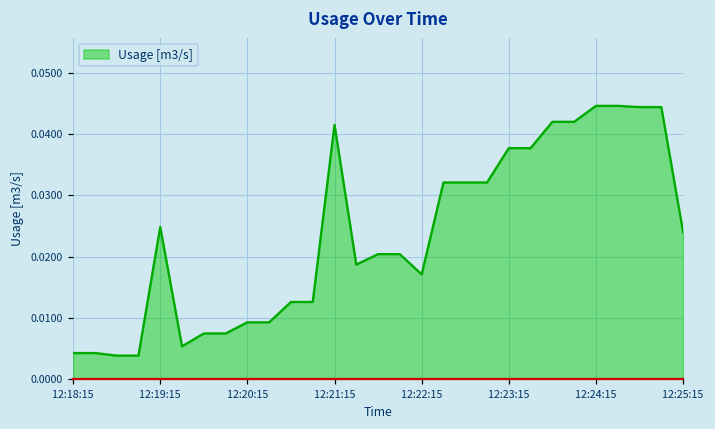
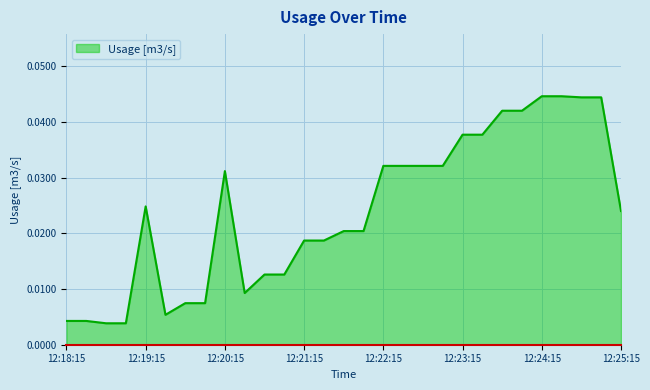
  {
    "12:18:15": 0.004,
    "12:19:15": 0.025,
-   "12:20:15": 0.009,
-   "12:21:15": 0.042,
-   "12:22:15": 0.017,
+   "12:20:15": 0.031,
+   "12:21:15": 0.019,
+   "12:22:15": 0.032,
    "12:23:15": 0.038,
    "12:24:15": 0.045,
    "12:25:15": 0.024
  }
